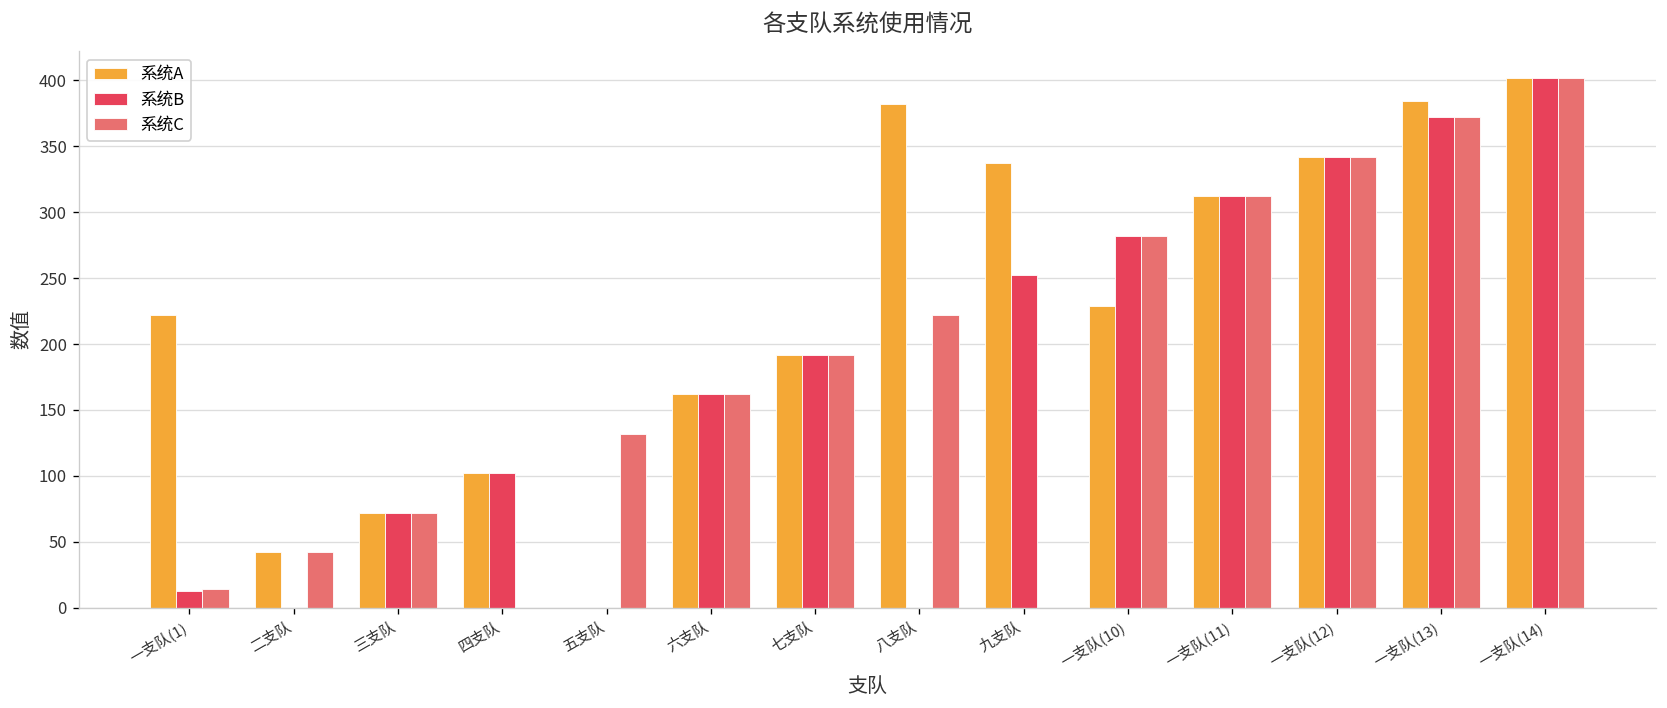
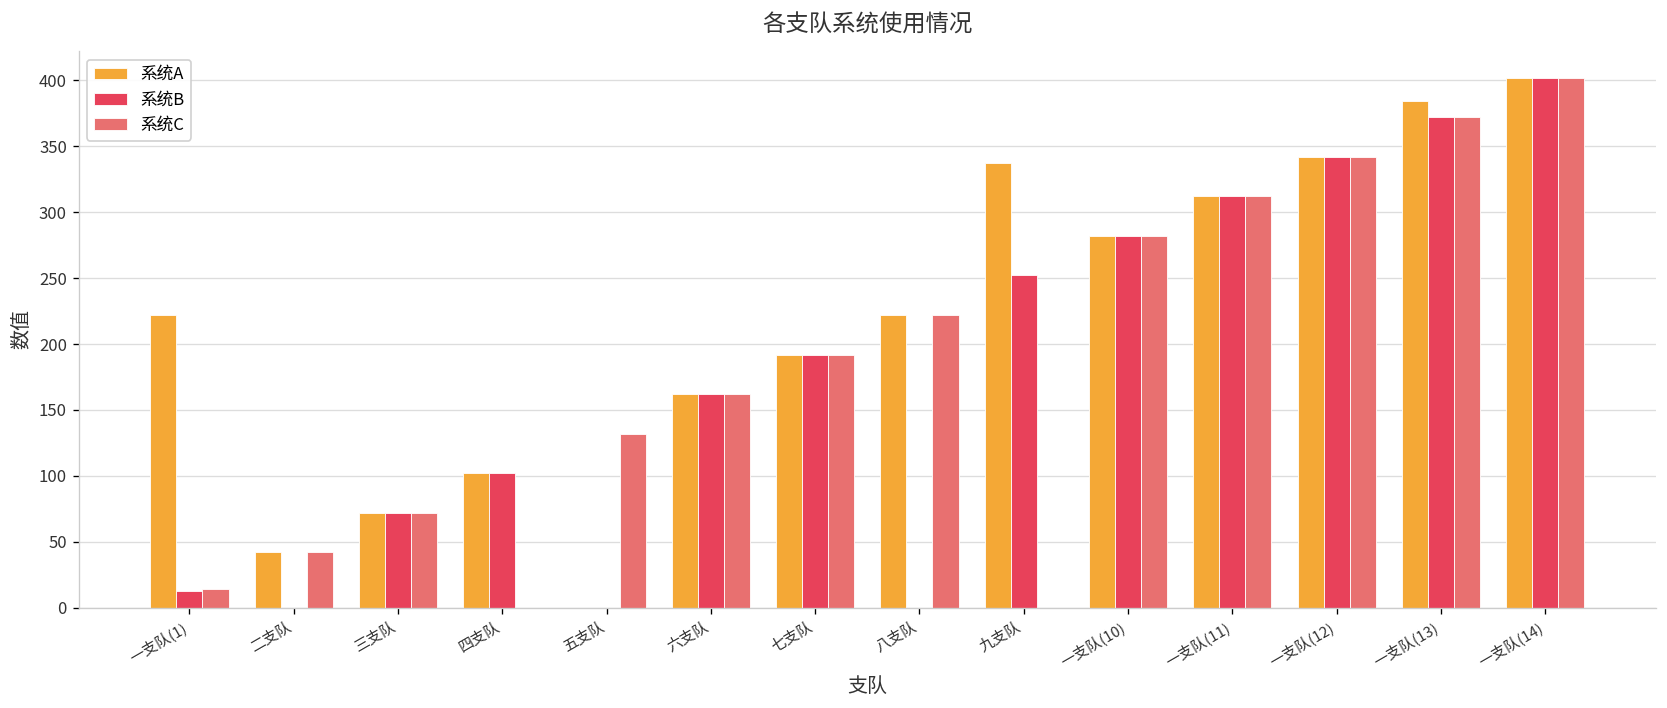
  {
    "系统A": {
      "一支队(1)": 222,
      "二支队": 42,
      "三支队": 72,
      "四支队": 102,
      "五支队": 0,
      "六支队": 162,
      "七支队": 192,
-     "八支队": 382,
+     "八支队": 222,
      "九支队": 337,
-     "一支队(10)": 229,
+     "一支队(10)": 282,
      "一支队(11)": 312,
      "一支队(12)": 342,
      "一支队(13)": 384,
      "一支队(14)": 402
    }
  }
